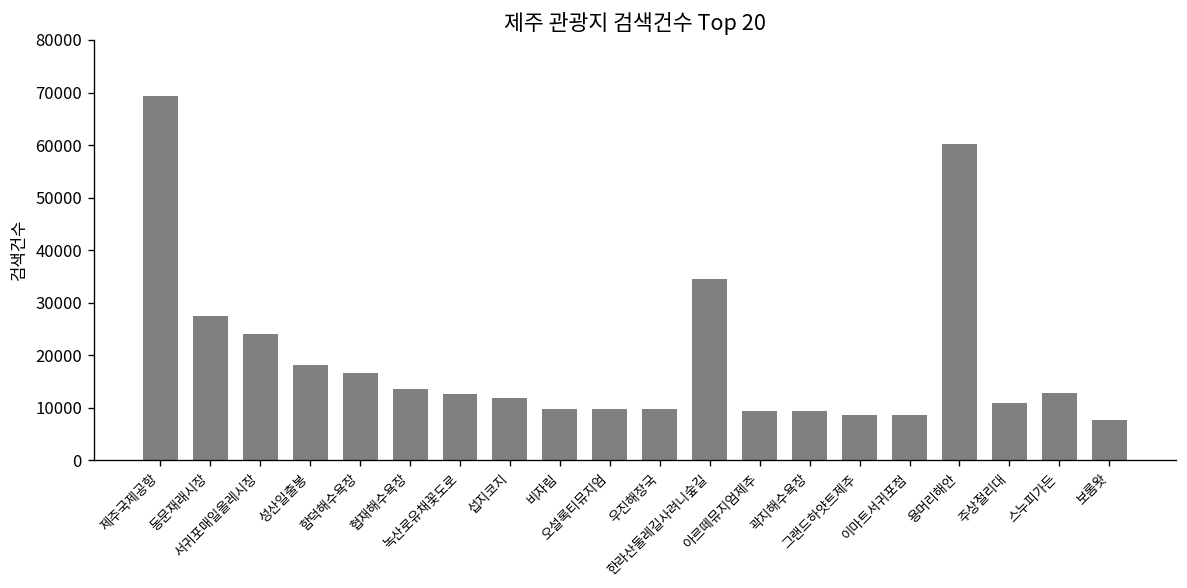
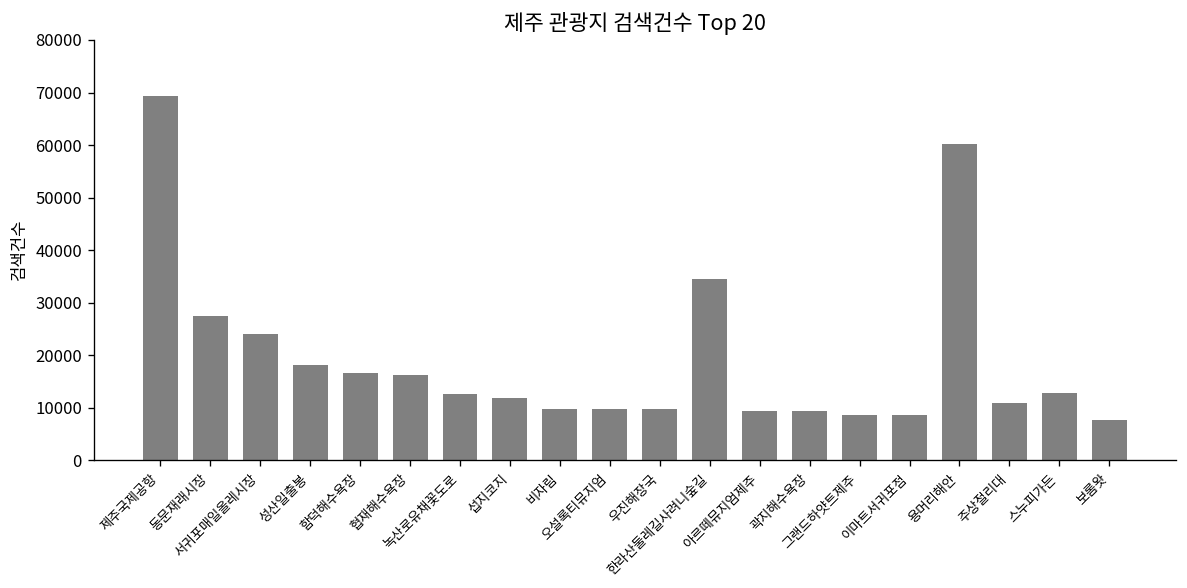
  {
    "제주국제공항": 69000,
    "동문재래시장": 27000,
    "서귀포매일올레시장": 24000,
    "성산일출봉": 18000,
    "함덕해수욕장": 17000,
-   "협재해수욕장": 14000,
+   "협재해수욕장": 16000,
    "녹산로유채꽃도로": 13000,
    "섭지코지": 12000,
    "비자림": 10000,
    "오설록티뮤지엄": 10000,
    "우진해장국": 10000,
    "한라산둘레길사려니숲길": 35000,
    "아르떼뮤지엄제주": 9000,
    "곽지해수욕장": 9000,
    "그랜드하얏트제주": 9000,
    "이마트서귀포점": 9000,
    "용머리해안": 60000,
    "주상절리대": 11000,
    "스누피가든": 13000,
    "보롬왓": 8000
  }
